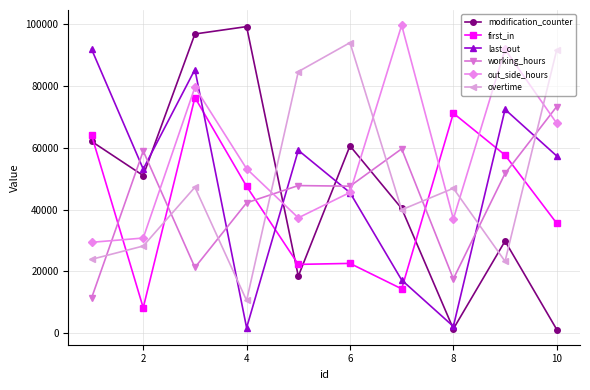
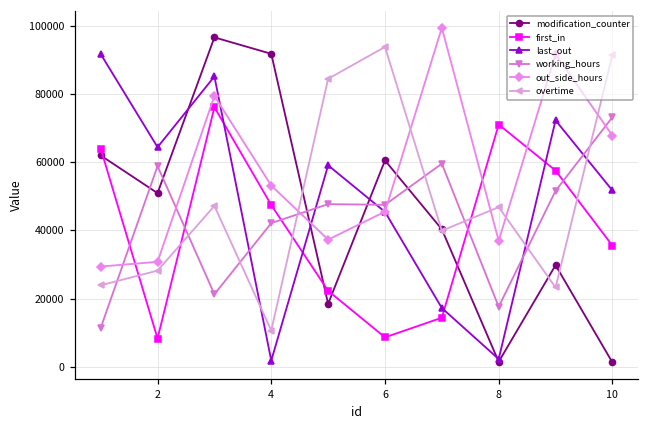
  {
    "modification_counter": {
      "2": 51000,
-     "4": 99000,
+     "4": 92000,
      "6": 61000,
      "10": 1000
    },
    "first_in": {
      "2": 8000,
      "4": 47000,
-     "6": 23000,
+     "6": 9000,
      "8": 71000,
      "10": 36000
    },
    "last_out": {
-     "2": 53000,
+     "2": 64000,
      "4": 2000,
-     "10": 57000
+     "10": 52000
    }
  }
